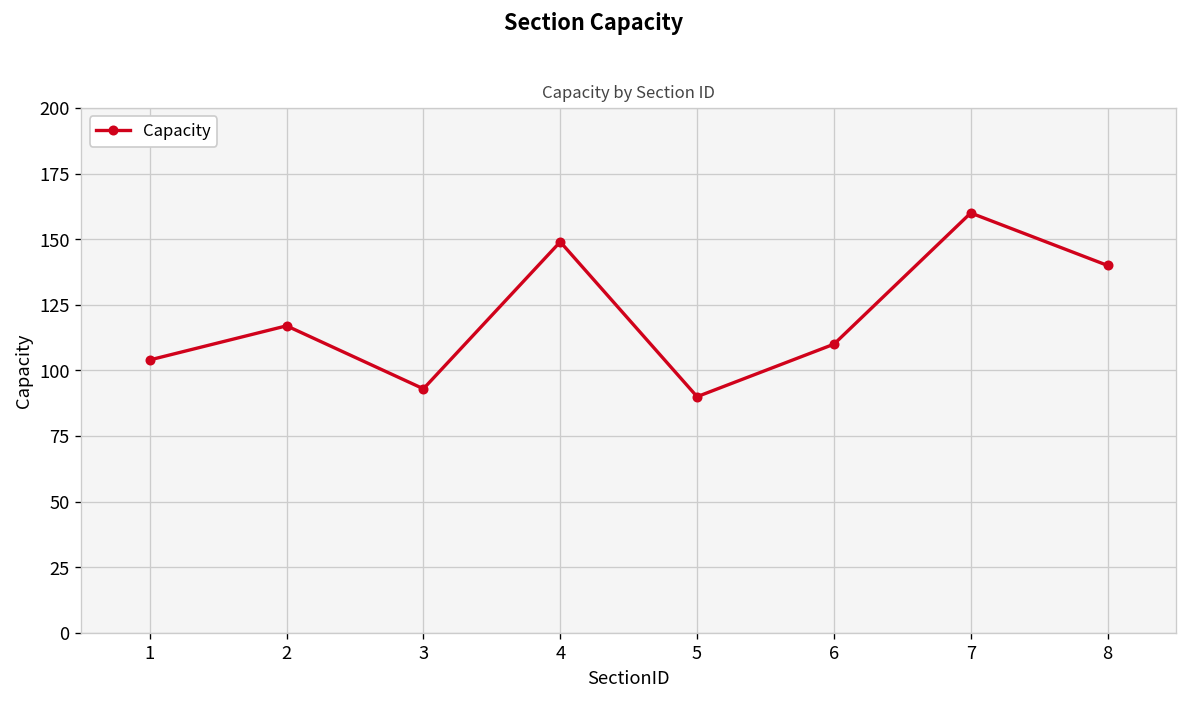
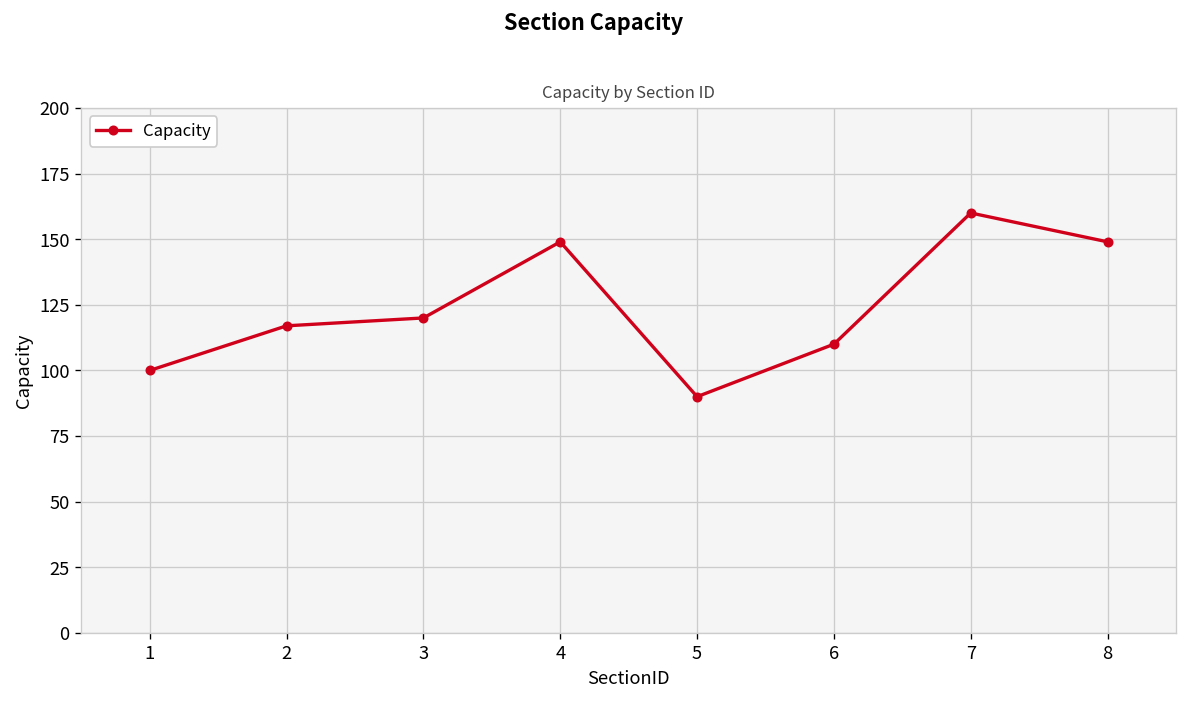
  {
-   "1": 104,
+   "1": 100,
    "2": 117,
-   "3": 93,
+   "3": 120,
    "4": 149,
    "5": 90,
    "6": 110,
    "7": 160,
-   "8": 140
+   "8": 149
  }
